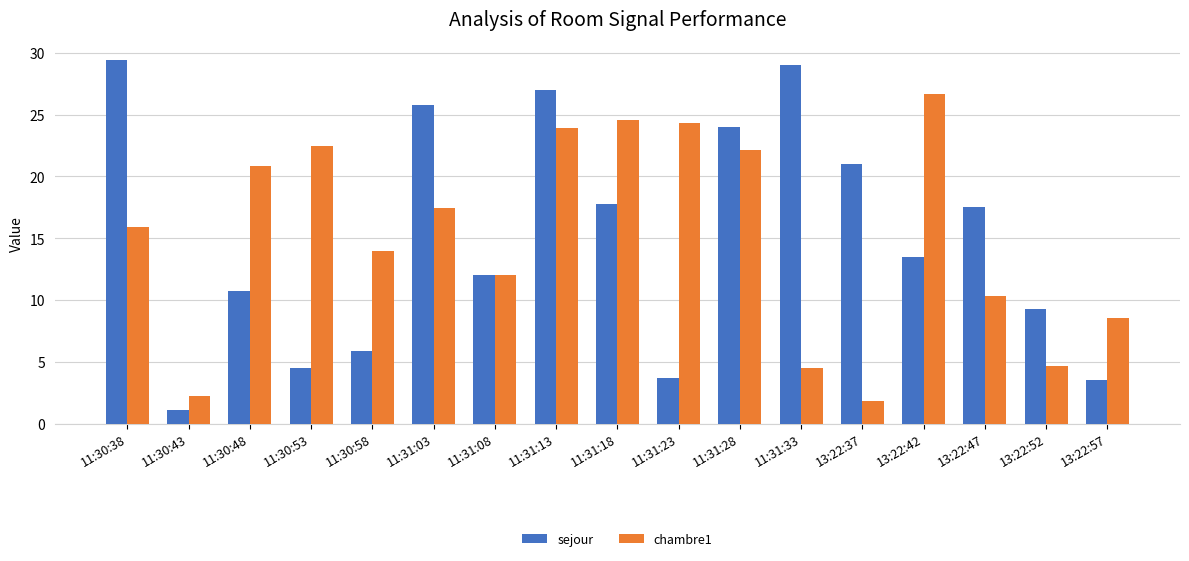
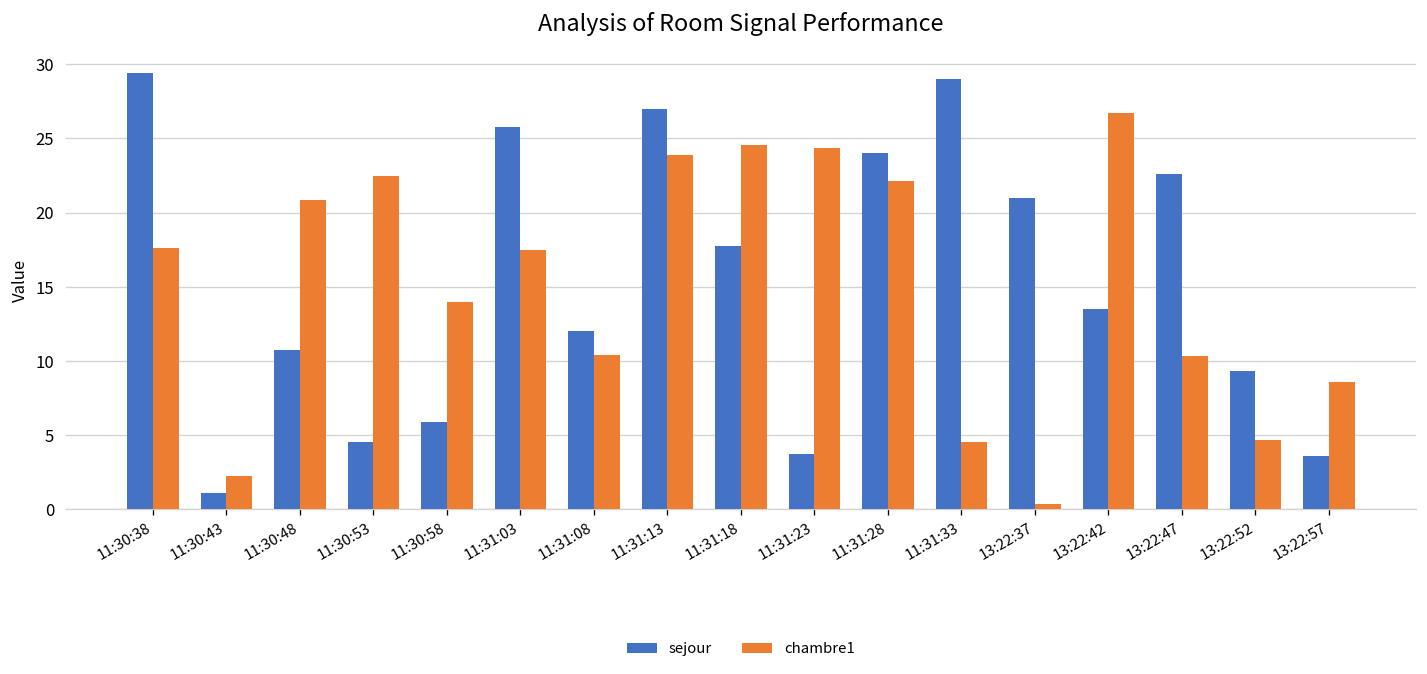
  {
    "sejour": {
      "11:30:38": 29.4,
      "11:30:43": 1.1,
      "11:30:48": 10.8,
      "11:30:53": 4.5,
      "11:30:58": 5.9,
      "11:31:03": 25.7,
      "11:31:08": 12.0,
      "11:31:13": 27.0,
      "11:31:18": 17.7,
      "11:31:23": 3.7,
      "11:31:28": 24.0,
      "11:31:33": 29.0,
      "13:22:37": 21.0,
      "13:22:42": 13.5,
-     "13:22:47": 17.5,
+     "13:22:47": 22.6,
      "13:22:52": 9.3,
      "13:22:57": 3.6
    },
    "chambre1": {
-     "11:30:38": 15.9,
+     "11:30:38": 17.6,
      "11:30:43": 2.3,
      "11:30:48": 20.9,
      "11:30:53": 22.5,
      "11:30:58": 14.0,
      "11:31:03": 17.5,
-     "11:31:08": 12.0,
+     "11:31:08": 10.4,
      "11:31:13": 23.9,
      "11:31:18": 24.5,
      "11:31:23": 24.3,
      "11:31:28": 22.1,
      "11:31:33": 4.5,
-     "13:22:37": 1.9,
+     "13:22:37": 0.3,
      "13:22:42": 26.7,
      "13:22:47": 10.3,
      "13:22:52": 4.7,
      "13:22:57": 8.6
    }
  }
